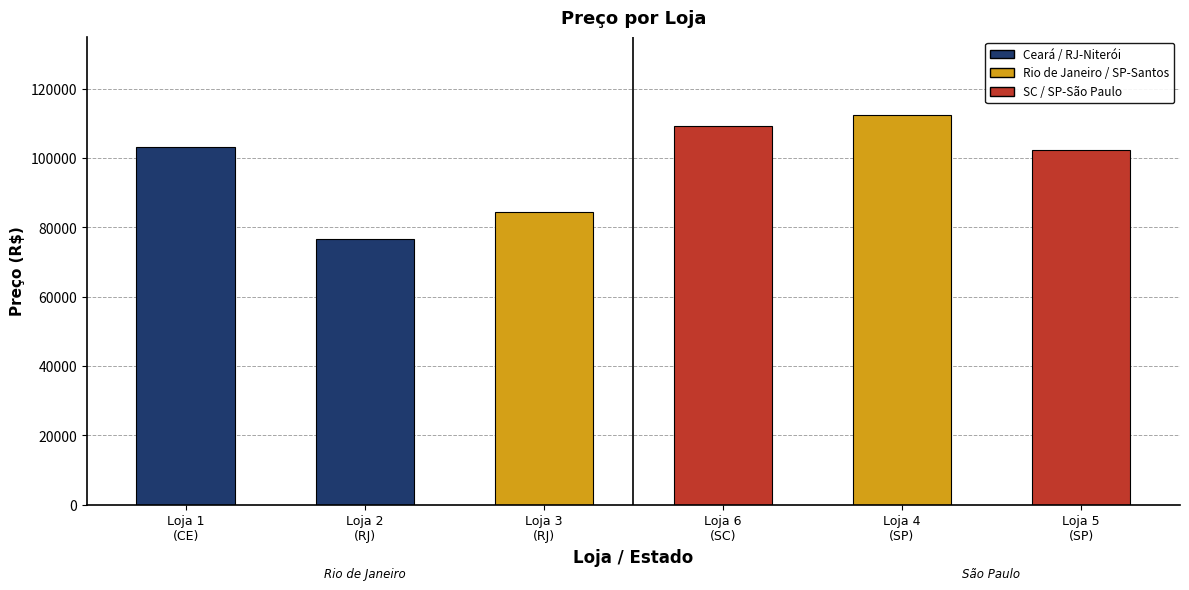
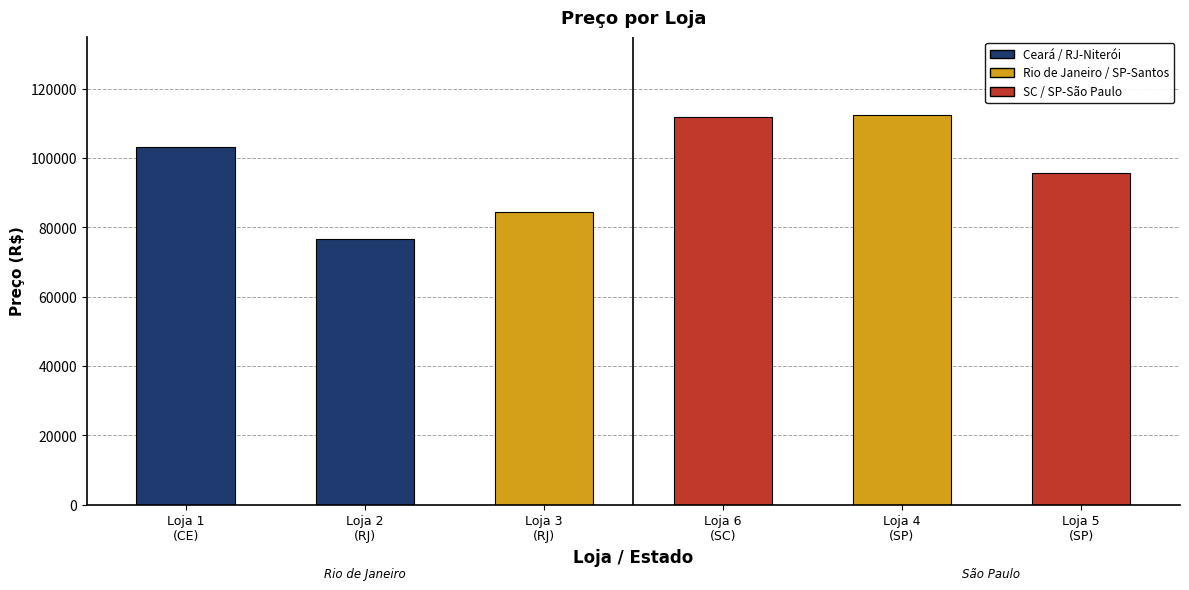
  {
    "Loja 1 (CE)": 103000,
    "Loja 2 (RJ)": 77000,
    "Loja 3 (RJ)": 84000,
-   "Loja 6 (SC)": 109000,
+   "Loja 6 (SC)": 112000,
    "Loja 4 (SP)": 112000,
-   "Loja 5 (SP)": 102000
+   "Loja 5 (SP)": 96000
  }
